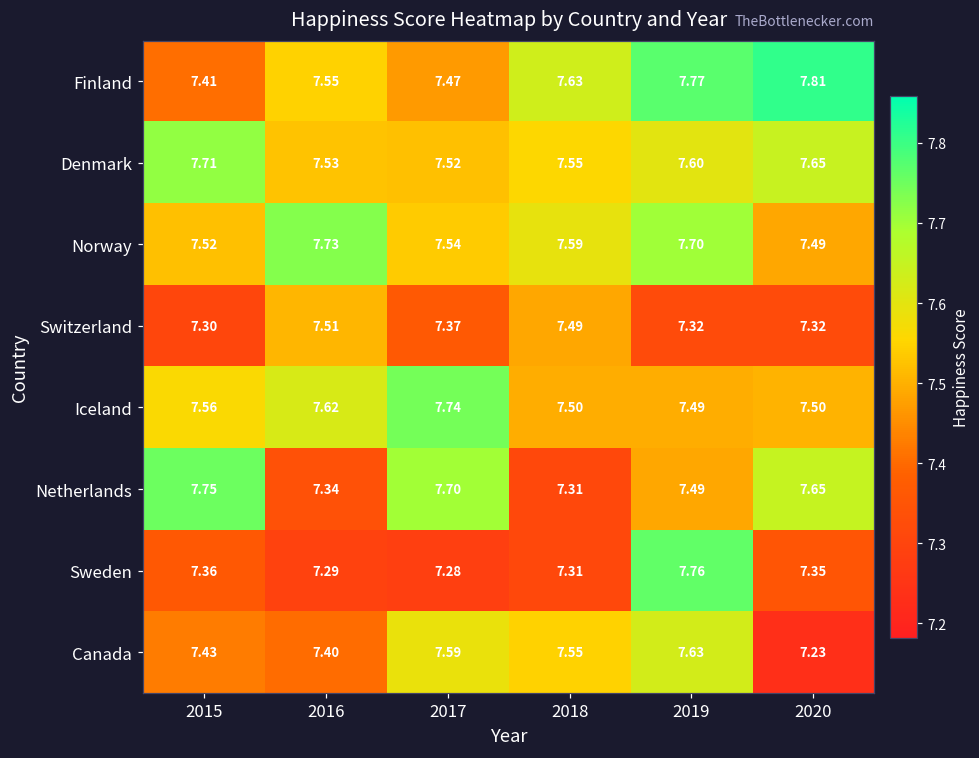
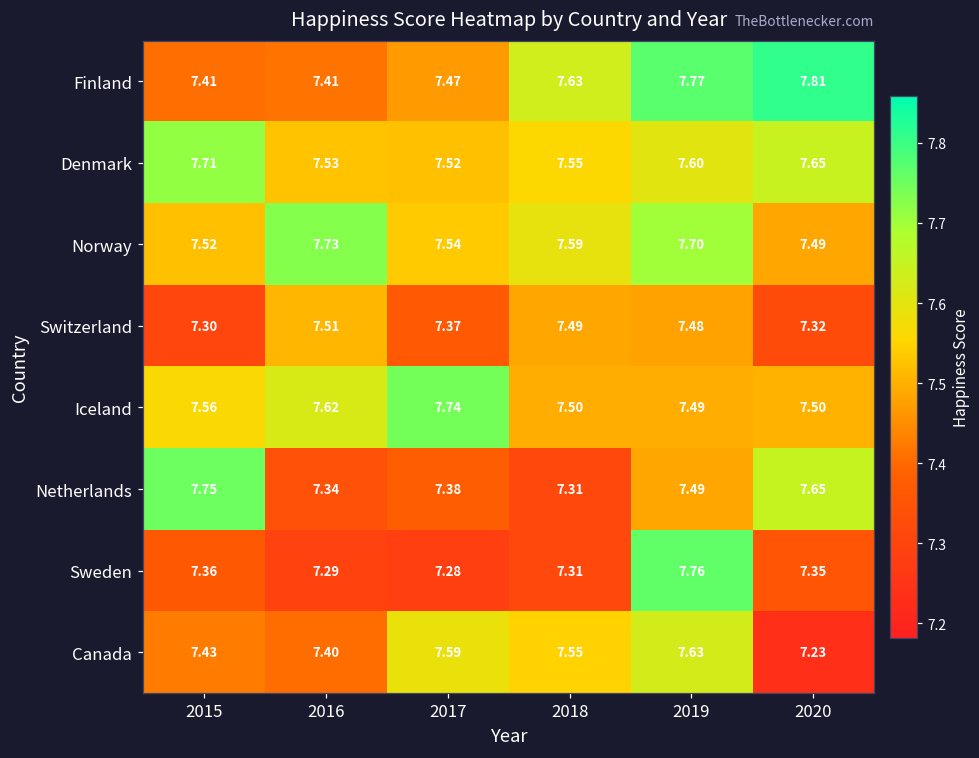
  {
    "Finland": {
      "2015": 7.41,
-     "2016": 7.55,
+     "2016": 7.41,
      "2017": 7.47,
      "2018": 7.63,
      "2019": 7.77,
      "2020": 7.81
    },
    "Denmark": {
      "2015": 7.71,
      "2016": 7.53,
      "2017": 7.52,
      "2018": 7.55,
      "2019": 7.60,
      "2020": 7.65
    },
    "Norway": {
      "2015": 7.52,
      "2016": 7.73,
      "2017": 7.54,
      "2018": 7.59,
      "2019": 7.70,
      "2020": 7.49
    },
    "Switzerland": {
      "2015": 7.30,
      "2016": 7.51,
      "2017": 7.37,
      "2018": 7.49,
-     "2019": 7.32,
+     "2019": 7.48,
      "2020": 7.32
    },
    "Iceland": {
      "2015": 7.56,
      "2016": 7.62,
      "2017": 7.74,
      "2018": 7.50,
      "2019": 7.49,
      "2020": 7.50
    },
    "Netherlands": {
      "2015": 7.75,
      "2016": 7.34,
-     "2017": 7.70,
+     "2017": 7.38,
      "2018": 7.31,
      "2019": 7.49,
      "2020": 7.65
    },
    "Sweden": {
      "2015": 7.36,
      "2016": 7.29,
      "2017": 7.28,
      "2018": 7.31,
      "2019": 7.76,
      "2020": 7.35
    },
    "Canada": {
      "2015": 7.43,
      "2016": 7.40,
      "2017": 7.59,
      "2018": 7.55,
      "2019": 7.63,
      "2020": 7.23
    }
  }
